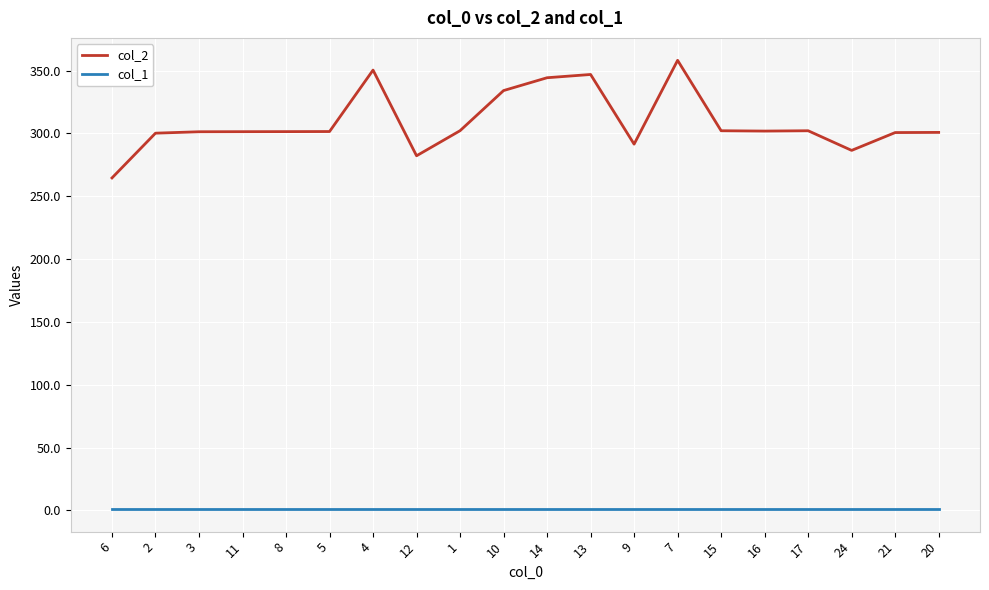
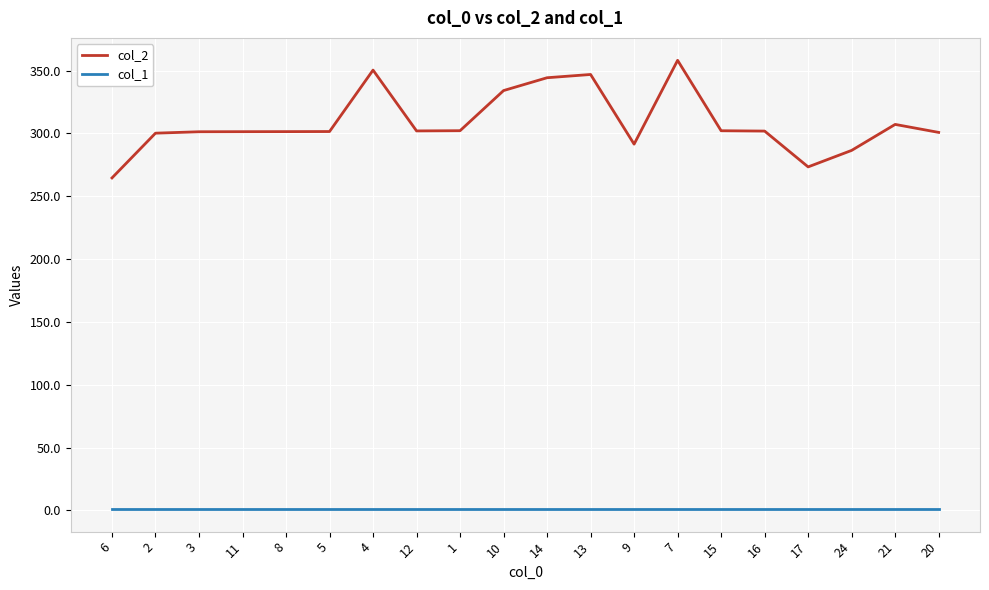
  {
    "col_2": {
      "6": 265,
      "2": 300,
      "3": 301,
      "11": 301,
      "8": 301,
      "5": 302,
      "4": 350,
-     "12": 282,
+     "12": 302,
      "1": 302,
      "10": 334,
      "14": 344,
      "13": 347,
      "9": 292,
      "7": 358,
      "15": 302,
      "16": 302,
-     "17": 302,
+     "17": 273,
      "24": 287,
-     "21": 301,
+     "21": 307,
      "20": 301
    },
    "col_1": {
      "6": 1,
      "2": 1,
      "3": 1,
      "11": 1,
      "8": 1,
      "5": 1,
      "4": 1,
      "12": 1,
      "1": 1,
      "10": 1,
      "14": 1,
      "13": 1,
      "9": 1,
      "7": 1,
      "15": 1,
      "16": 1,
      "17": 1,
      "24": 1,
      "21": 1,
      "20": 1
    }
  }
